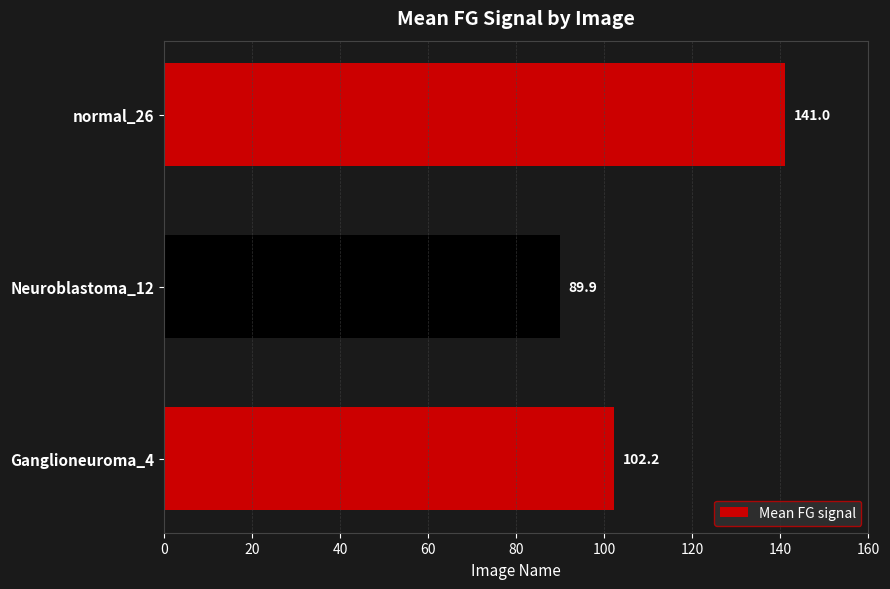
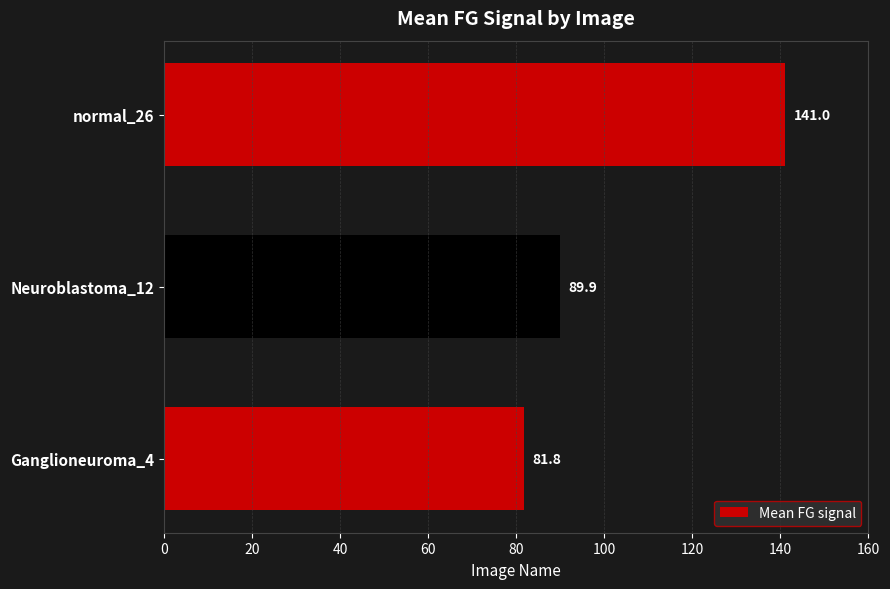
  {
    "normal_26": 141.0,
    "Neuroblastoma_12": 89.9,
-   "Ganglioneuroma_4": 102.2
+   "Ganglioneuroma_4": 81.8
  }
